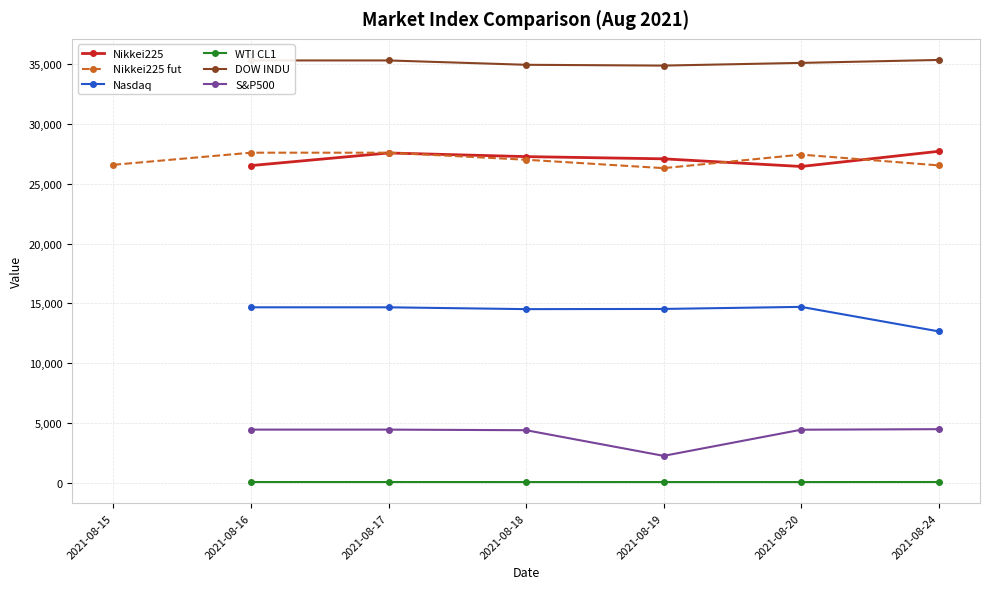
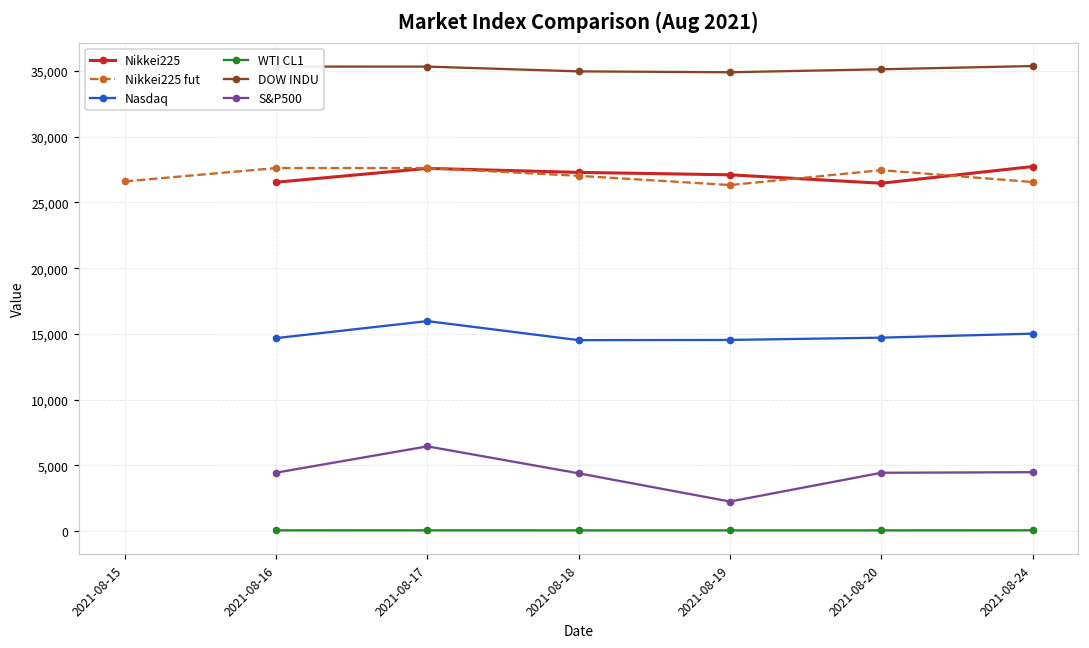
  {
    "Nikkei225": {
      "2021-08-16": "26,500",
      "2021-08-18": "27,300",
      "2021-08-19": "27,100",
      "2021-08-20": "26,500",
      "2021-08-24": "27,700"
    },
    "Nikkei225 fut": {
      "2021-08-15": "26,600",
      "2021-08-16": "27,600",
      "2021-08-18": "27,000",
      "2021-08-19": "26,300",
      "2021-08-20": "27,500",
      "2021-08-24": "26,500"
    },
    "Nasdaq": {
      "2021-08-16": "14,700",
-     "2021-08-17": "14,700",
+     "2021-08-17": "16,000",
      "2021-08-18": "14,500",
      "2021-08-19": "14,500",
      "2021-08-20": "14,700",
-     "2021-08-24": "12,700"
+     "2021-08-24": "15,000"
    },
    "WTI CL1": {
      "2021-08-16": "100",
      "2021-08-17": "100",
      "2021-08-18": "100",
      "2021-08-19": "100",
      "2021-08-20": "100",
      "2021-08-24": "100"
    },
    "DOW INDU": {
      "2021-08-17": "35,300",
      "2021-08-18": "35,000",
      "2021-08-19": "34,900",
      "2021-08-20": "35,100",
      "2021-08-24": "35,400"
    },
    "S&P500": {
      "2021-08-16": "4,400",
-     "2021-08-17": "4,400",
+     "2021-08-17": "6,500",
      "2021-08-18": "4,400",
      "2021-08-19": "2,300",
      "2021-08-20": "4,400",
      "2021-08-24": "4,500"
    }
  }
